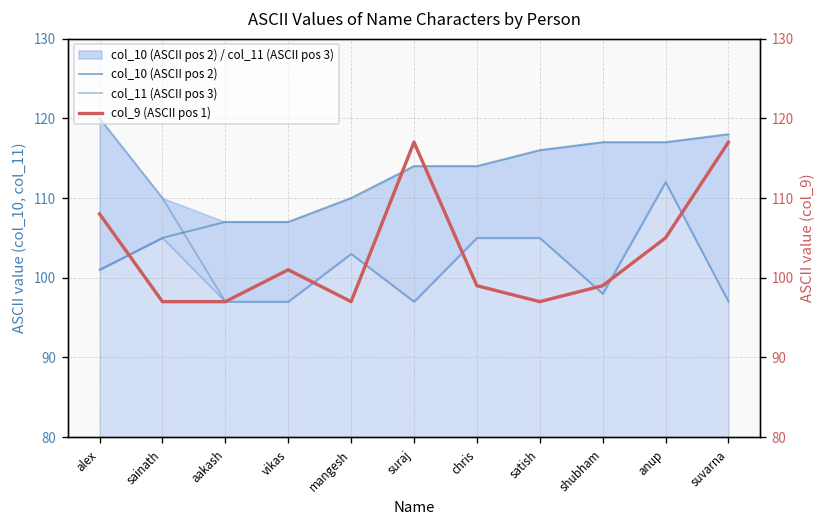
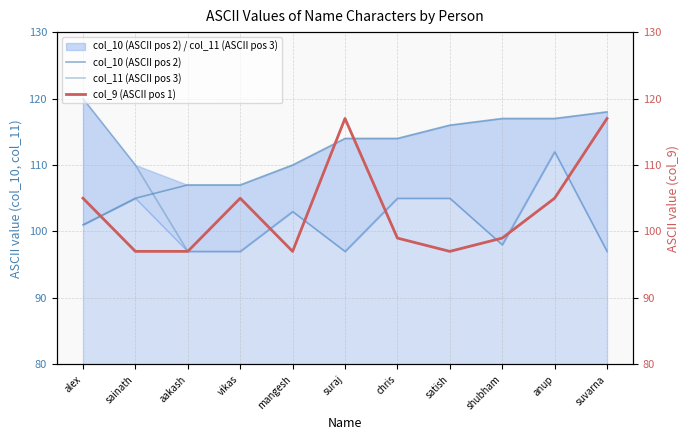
  {
    "col_9 (ASCII pos 1)": {
-     "alex": 108,
+     "alex": 105,
      "sainath": 97,
      "aakash": 97,
-     "vikas": 101,
+     "vikas": 105,
      "mangesh": 97,
      "suraj": 117,
      "chris": 99,
      "satish": 97,
      "shubham": 99,
      "anup": 105,
      "suvarna": 117
    }
  }
